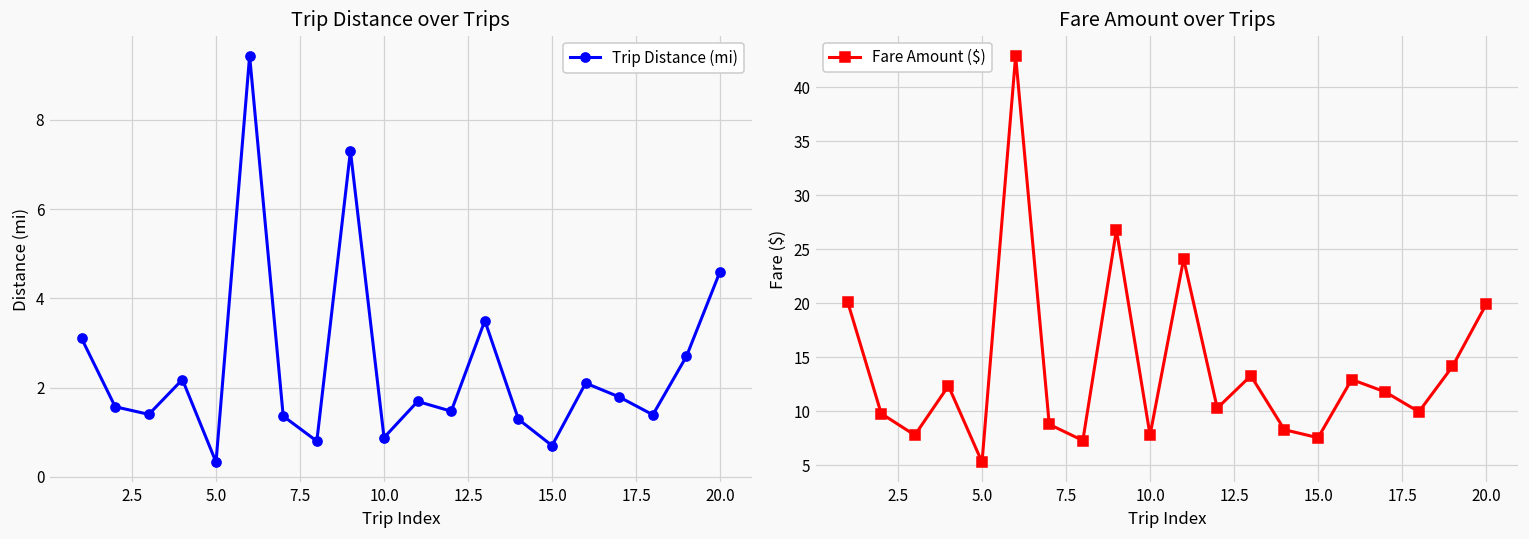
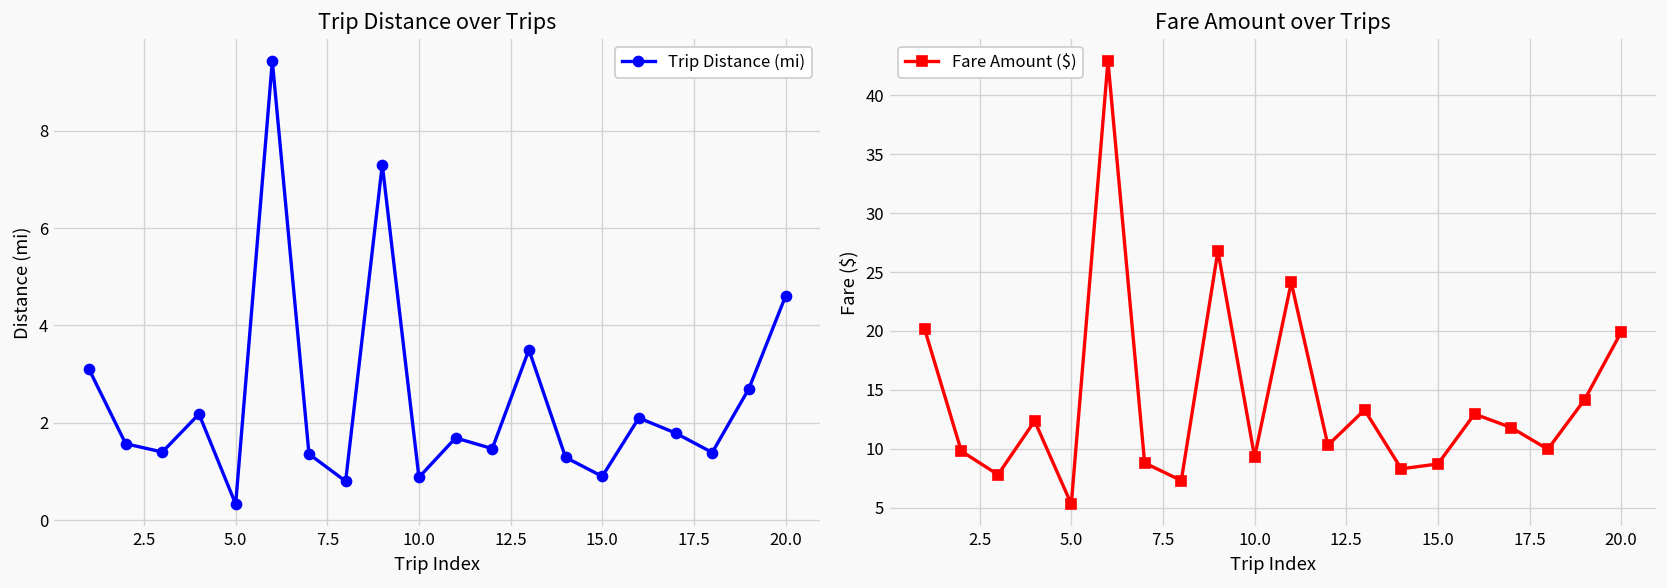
  {
    "Trip Distance over Trips": {
      "5.0": 0.3,
      "10.0": 0.9,
-     "15.0": 0.7,
+     "15.0": 0.9,
      "20.0": 4.6
    },
    "Fare Amount over Trips": {
      "5.0": 5,
-     "10.0": 8,
-     "15.0": 8,
+     "10.0": 9,
+     "15.0": 9,
      "20.0": 20
    }
  }
